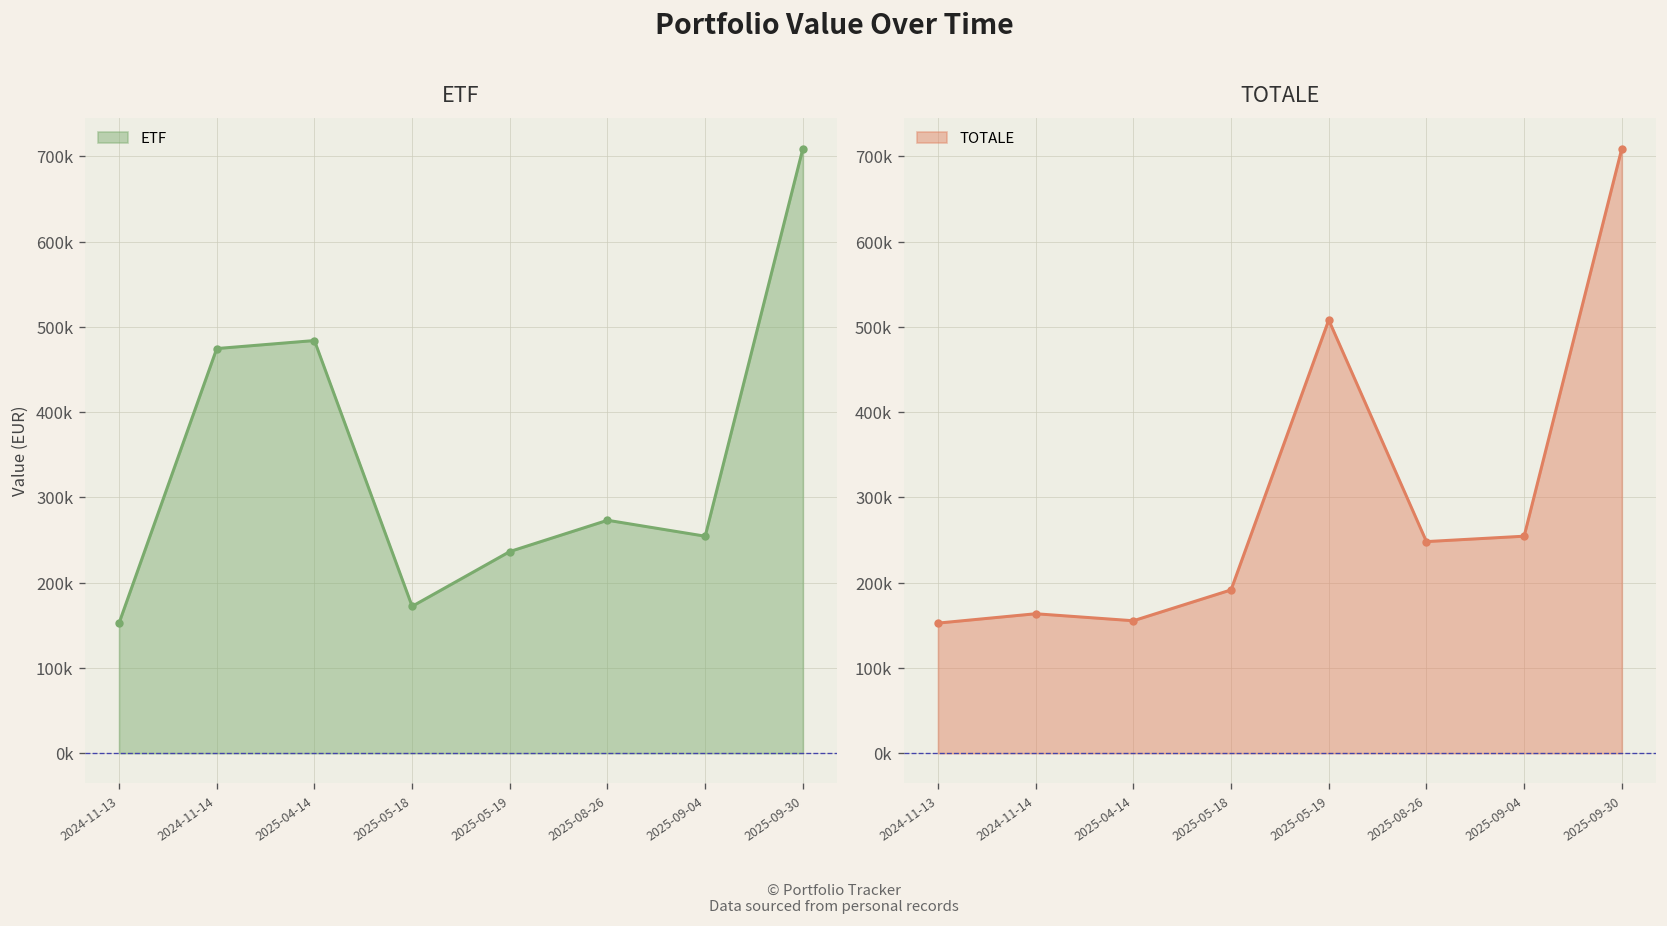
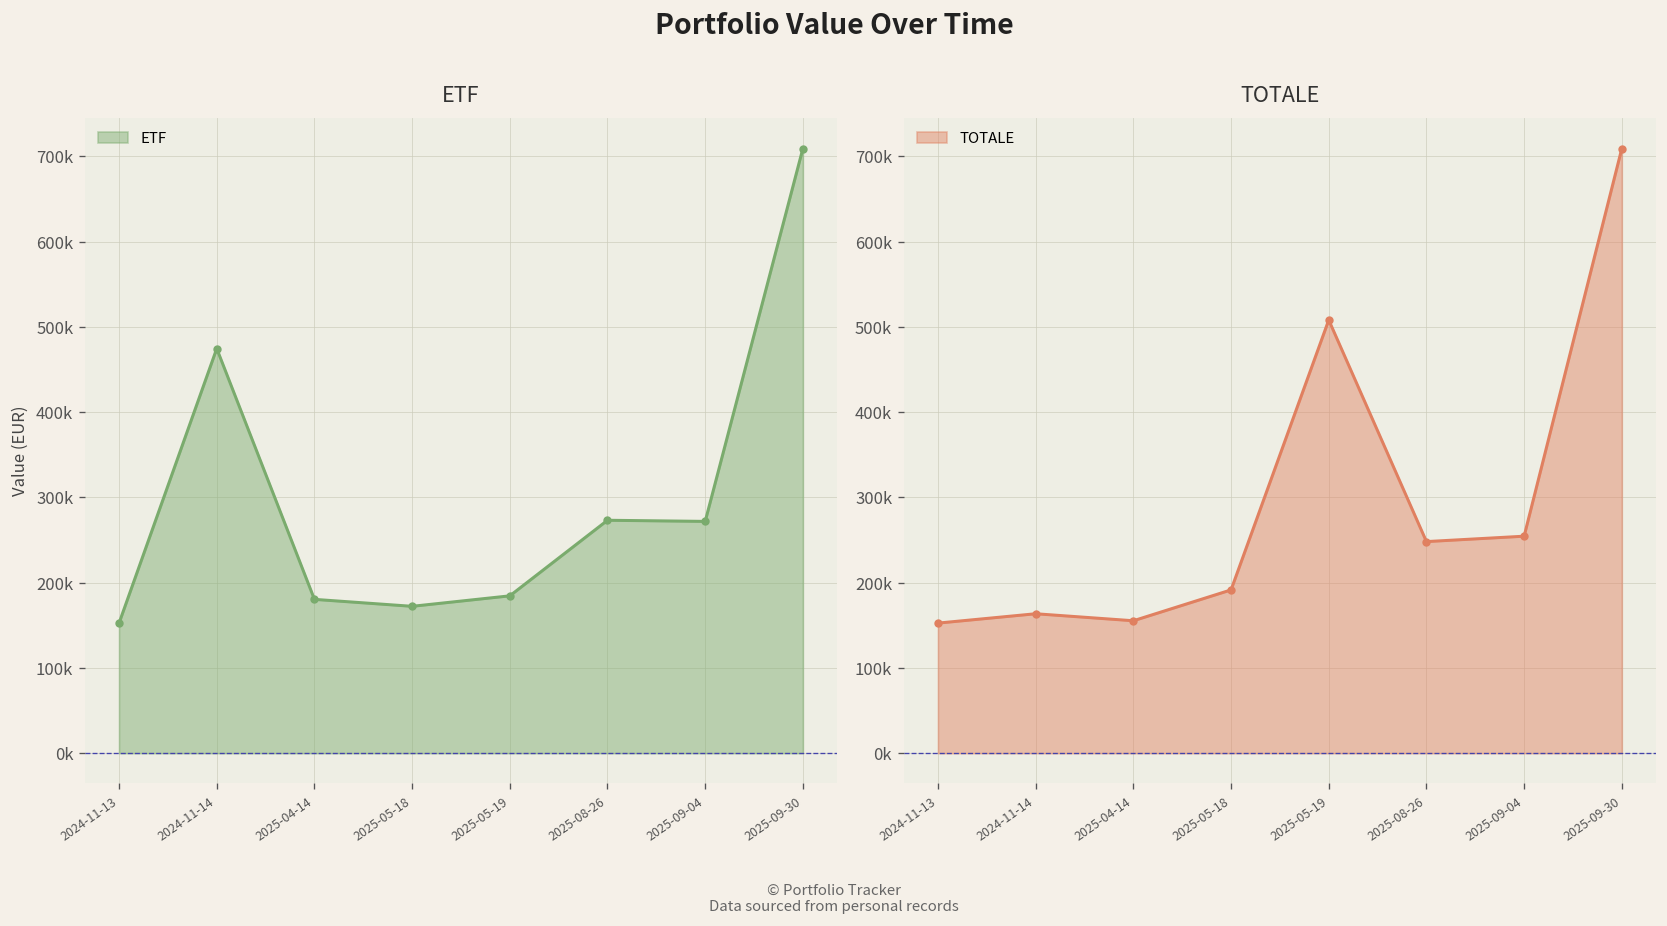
  {
    "ETF": {
      "2024-11-13": 150000,
      "2024-11-14": 470000,
-     "2025-04-14": 480000,
+     "2025-04-14": 180000,
      "2025-05-18": 170000,
-     "2025-05-19": 240000,
+     "2025-05-19": 180000,
      "2025-08-26": 270000,
-     "2025-09-04": 250000,
+     "2025-09-04": 270000,
      "2025-09-30": 710000
    },
    "TOTALE": {
      "2024-11-13": 150000,
      "2024-11-14": 160000,
      "2025-04-14": 160000,
      "2025-05-18": 190000,
      "2025-05-19": 510000,
      "2025-08-26": 250000,
      "2025-09-04": 250000,
      "2025-09-30": 710000
    }
  }
